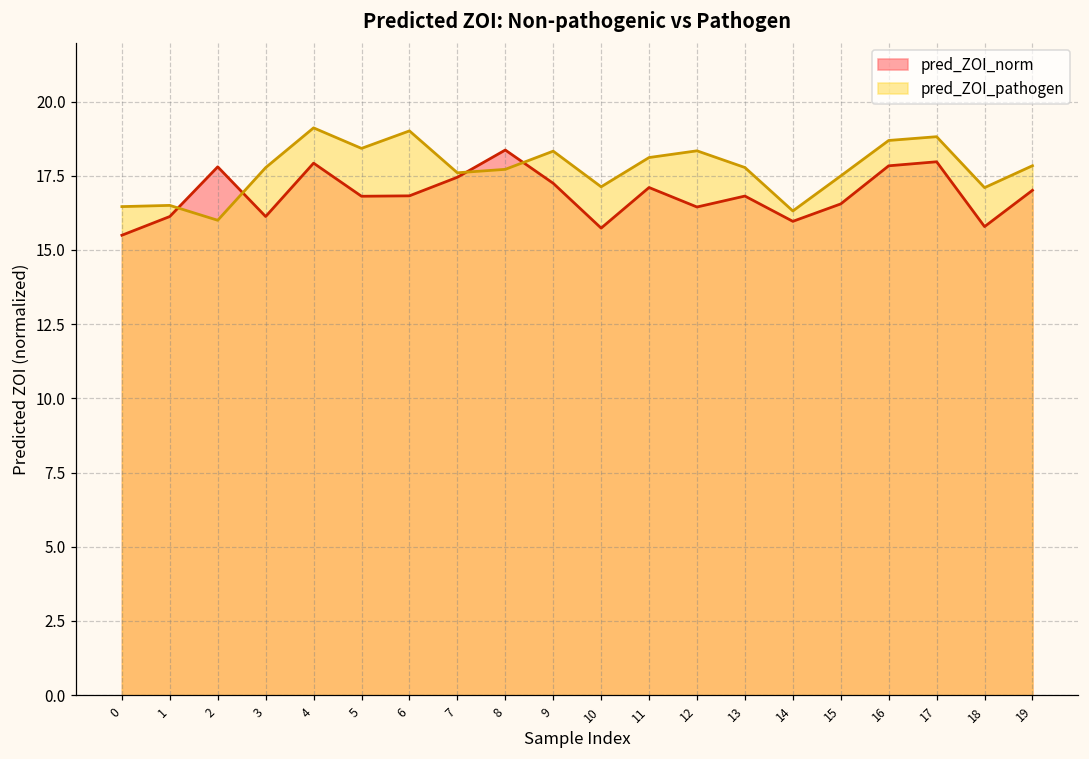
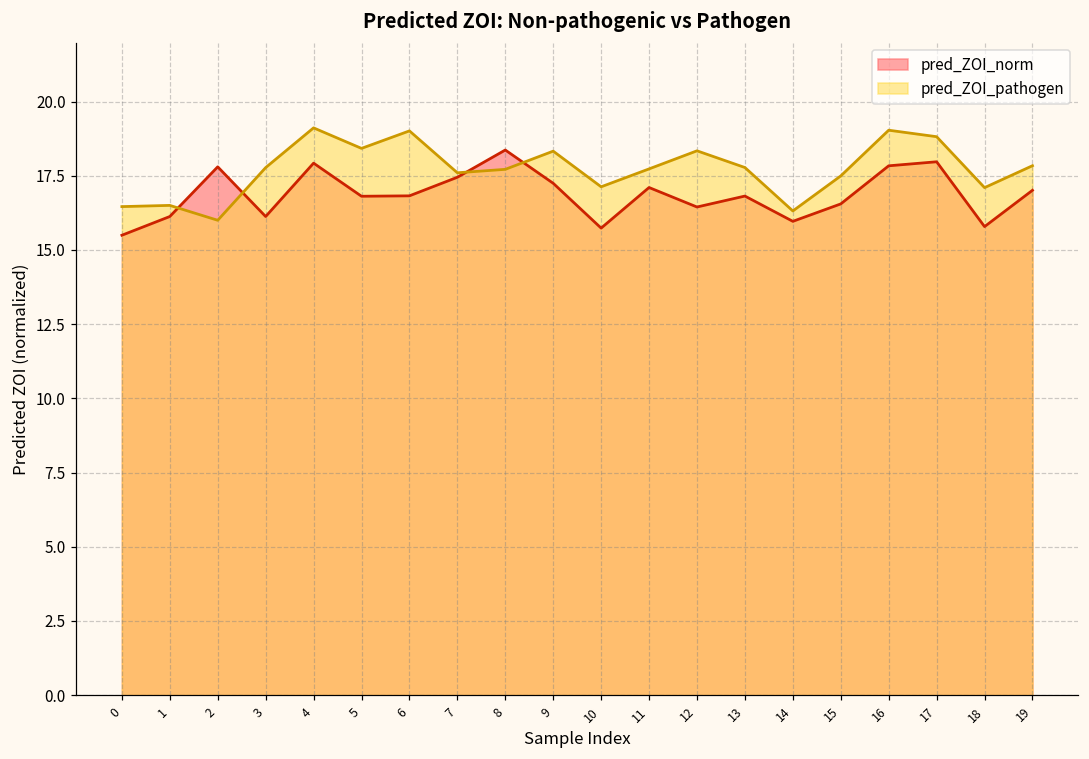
  {
    "pred_ZOI_norm": {
      "0": 15.5,
      "1": 16.1,
      "2": 17.8,
      "3": 16.1,
      "4": 17.9,
      "5": 16.8,
      "6": 16.8,
      "7": 17.4,
      "8": 18.4,
      "9": 17.2,
      "10": 15.7,
      "11": 17.1,
      "12": 16.4,
      "13": 16.8,
      "14": 16.0,
      "15": 16.6,
      "16": 17.8,
      "17": 18.0,
      "18": 15.8,
      "19": 17.0
    },
    "pred_ZOI_pathogen": {
      "0": 16.5,
      "1": 16.5,
      "2": 16.0,
      "3": 17.8,
      "4": 19.1,
      "5": 18.4,
      "6": 19.0,
      "7": 17.6,
      "8": 17.7,
      "9": 18.3,
      "10": 17.1,
-     "11": 18.1,
+     "11": 17.7,
      "12": 18.3,
      "13": 17.8,
      "14": 16.3,
      "15": 17.5,
-     "16": 18.7,
+     "16": 19.0,
      "17": 18.8,
      "18": 17.1,
      "19": 17.8
    }
  }
